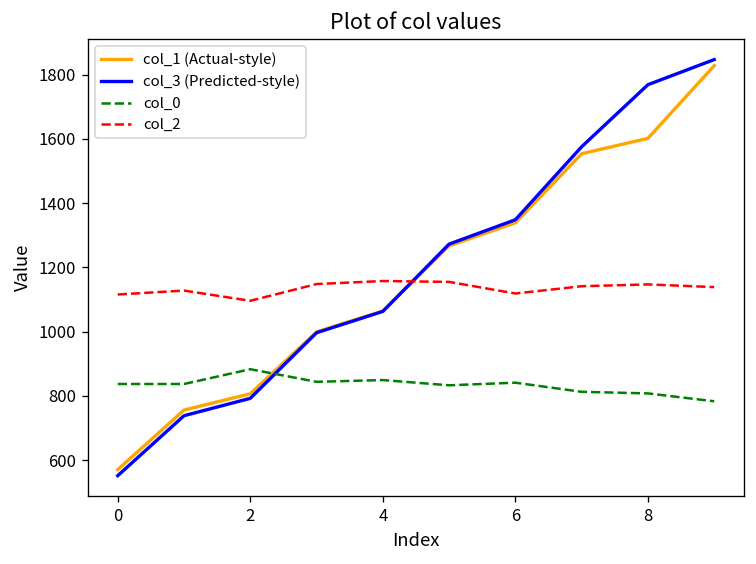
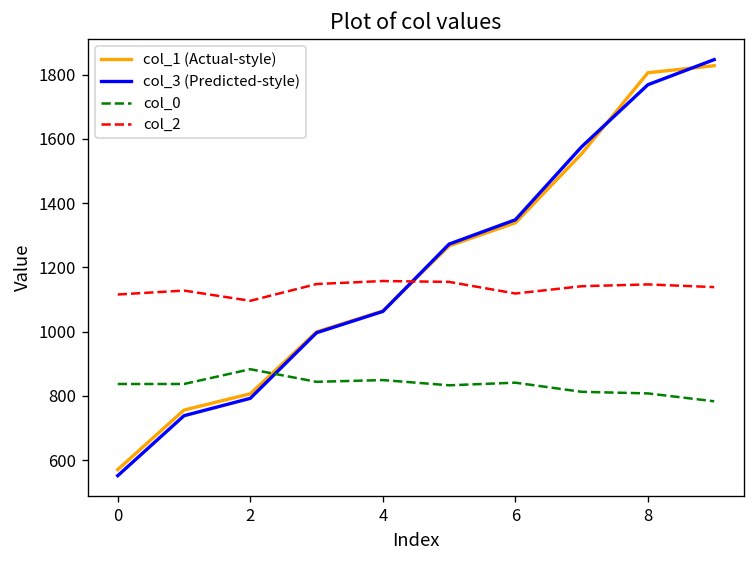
  {
    "col_1 (Actual-style)": {
      "0": 570,
      "2": 810,
      "6": 1340,
-     "8": 1600
+     "8": 1810
    },
    "col_3 (Predicted-style)": {
      "0": 550,
      "2": 790,
      "6": 1350,
      "8": 1770
    },
    "col_0": {
      "0": 840,
      "2": 880,
      "4": 850,
      "6": 840,
      "8": 810
    },
    "col_2": {
      "0": 1120,
      "2": 1100,
      "4": 1160,
      "6": 1120,
      "8": 1150
    }
  }
